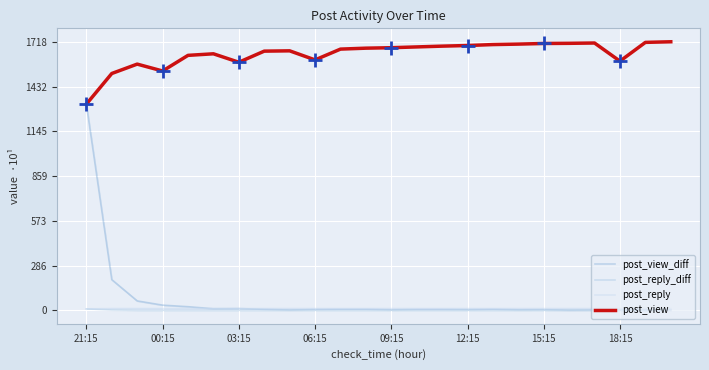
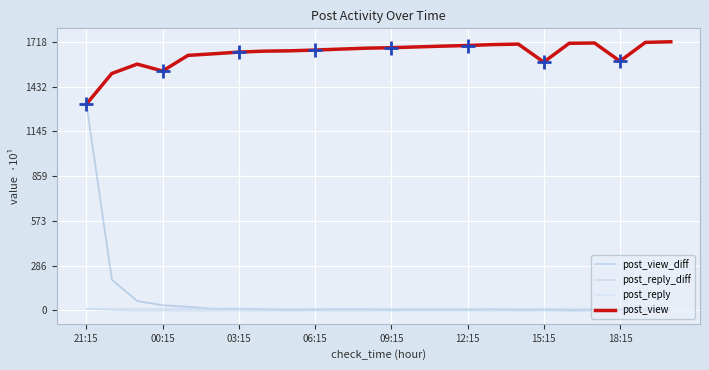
  {
    "post_view": {
-     "03:15": 1590,
-     "06:15": 1600,
-     "15:15": 1710
+     "03:15": 1650,
+     "06:15": 1670,
+     "15:15": 1590
    }
  }
